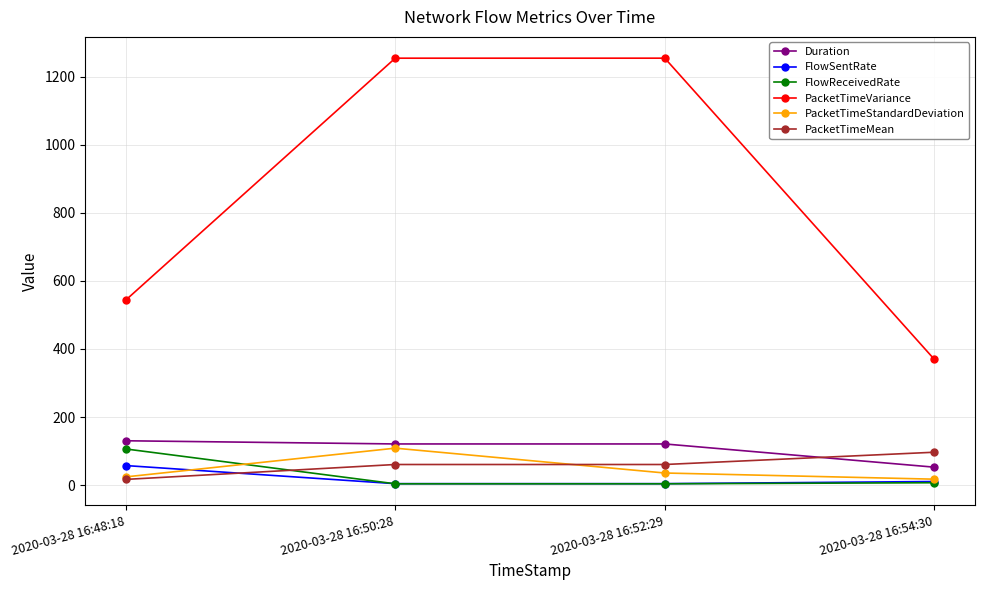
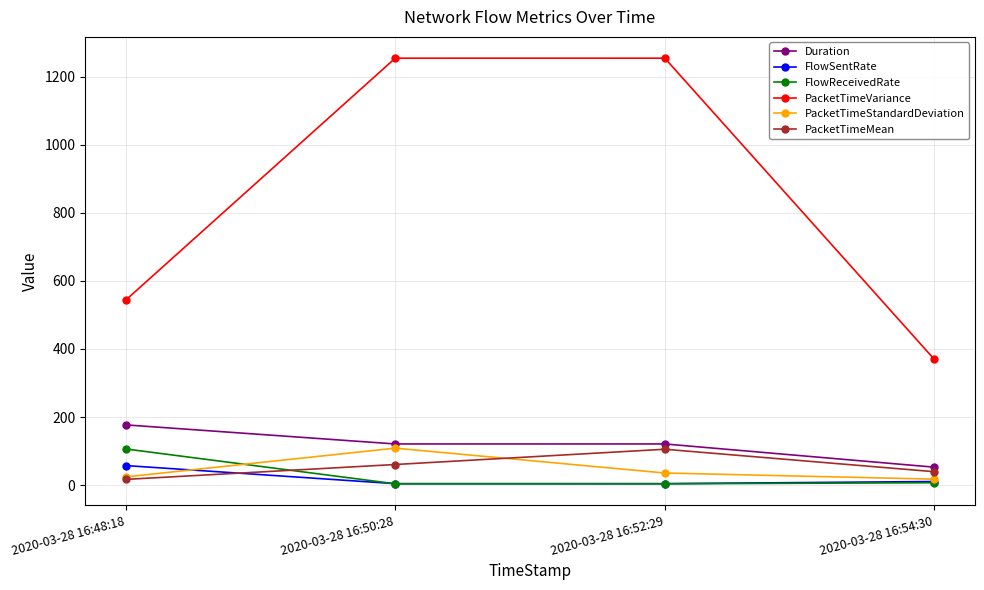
  {
    "Duration": {
-     "2020-03-28 16:48:18": 130,
+     "2020-03-28 16:48:18": 180,
      "2020-03-28 16:50:28": 120,
      "2020-03-28 16:52:29": 120,
      "2020-03-28 16:54:30": 50
    },
    "FlowSentRate": {
      "2020-03-28 16:48:18": 60
    },
    "FlowReceivedRate": {
      "2020-03-28 16:48:18": 110
    },
    "PacketTimeVariance": {
      "2020-03-28 16:48:18": 540,
      "2020-03-28 16:50:28": 1250,
      "2020-03-28 16:52:29": 1250,
      "2020-03-28 16:54:30": 370
    },
    "PacketTimeStandardDeviation": {
      "2020-03-28 16:50:28": 110,
      "2020-03-28 16:52:29": 40
    },
    "PacketTimeMean": {
      "2020-03-28 16:50:28": 60,
-     "2020-03-28 16:52:29": 60,
-     "2020-03-28 16:54:30": 100
+     "2020-03-28 16:52:29": 110,
+     "2020-03-28 16:54:30": 40
    }
  }
